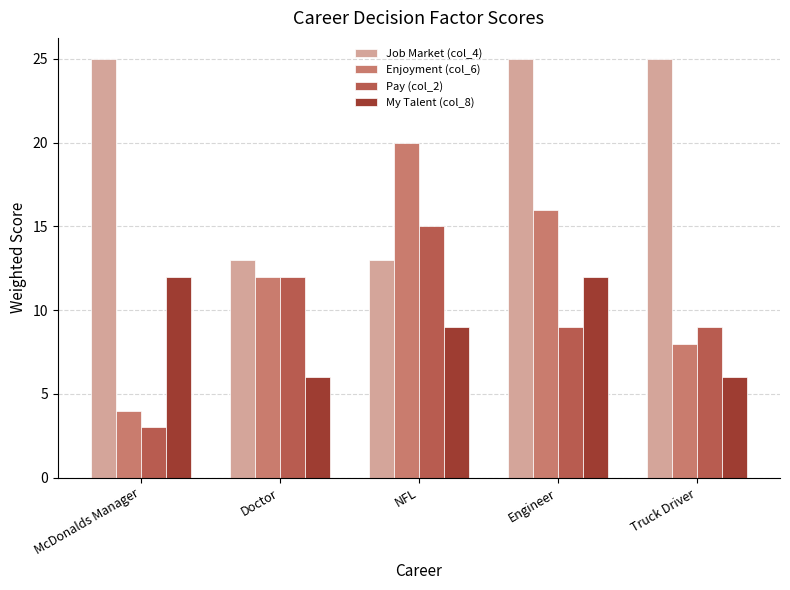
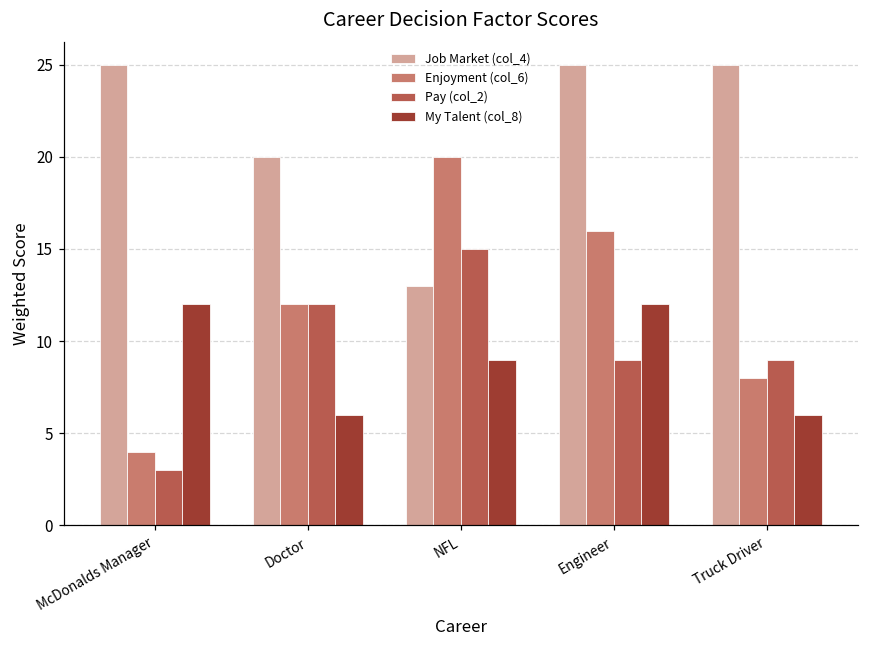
  {
    "Job Market (col_4)": {
      "McDonalds Manager": 25,
-     "Doctor": 13,
+     "Doctor": 20,
      "NFL": 13,
      "Engineer": 25,
      "Truck Driver": 25
    }
  }
